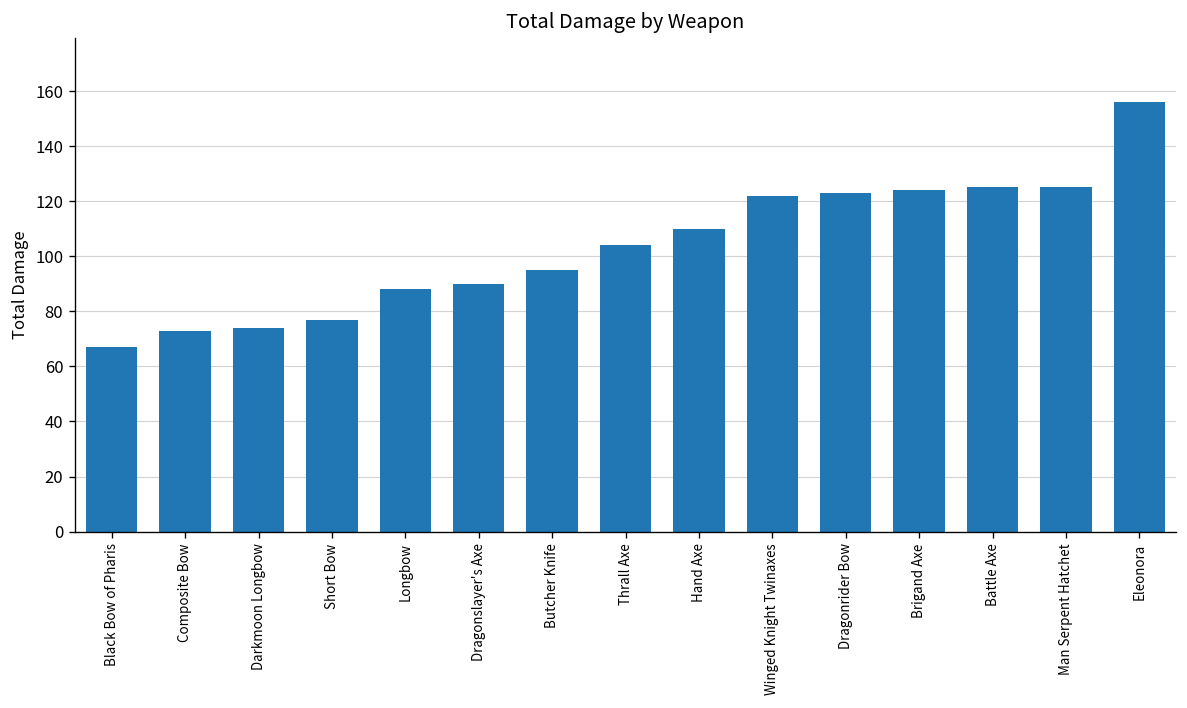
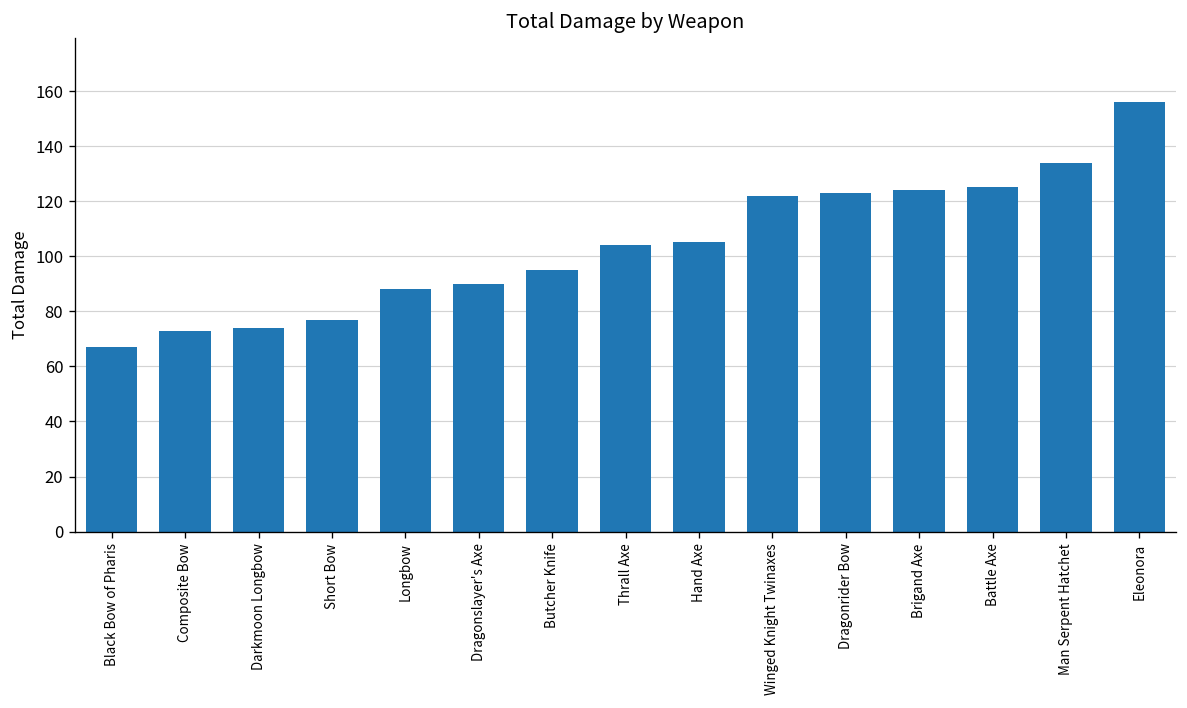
  {
    "Black Bow of Pharis": 67,
    "Composite Bow": 73,
    "Darkmoon Longbow": 74,
    "Short Bow": 77,
    "Longbow": 88,
    "Dragonslayer's Axe": 90,
    "Butcher Knife": 95,
    "Thrall Axe": 104,
-   "Hand Axe": 110,
+   "Hand Axe": 105,
    "Winged Knight Twinaxes": 122,
    "Dragonrider Bow": 123,
    "Brigand Axe": 124,
    "Battle Axe": 125,
-   "Man Serpent Hatchet": 125,
+   "Man Serpent Hatchet": 134,
    "Eleonora": 156
  }
